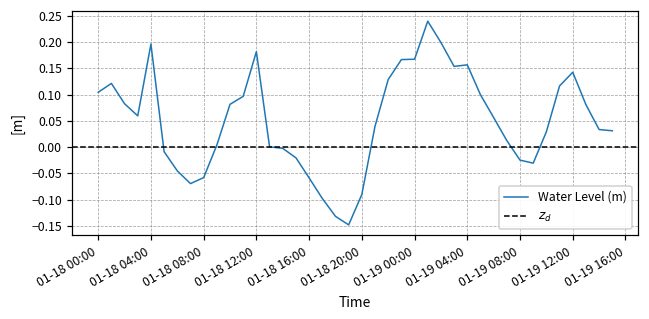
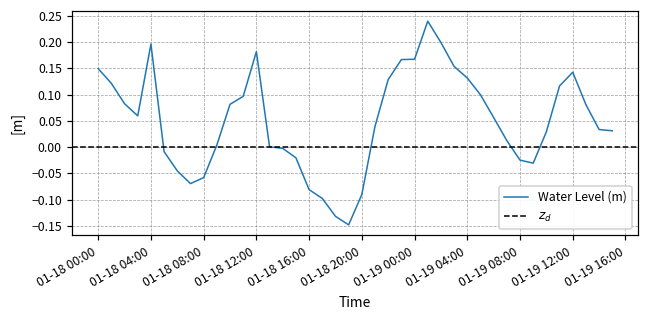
  {
-   "01-18 00:00": 0.10,
+   "01-18 00:00": 0.15,
    "01-18 04:00": 0.20,
    "01-18 08:00": -0.06,
    "01-18 12:00": 0.18,
-   "01-18 16:00": -0.06,
+   "01-18 16:00": -0.08,
    "01-18 20:00": -0.09,
    "01-19 00:00": 0.17,
-   "01-19 04:00": 0.16,
+   "01-19 04:00": 0.13,
    "01-19 08:00": -0.02,
    "01-19 12:00": 0.14
  }
